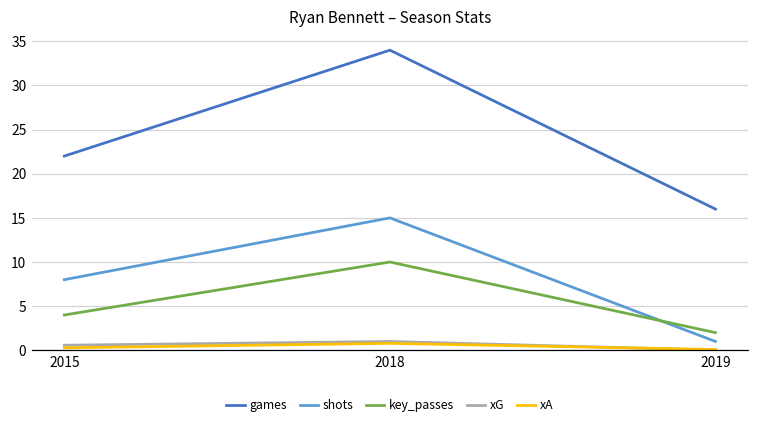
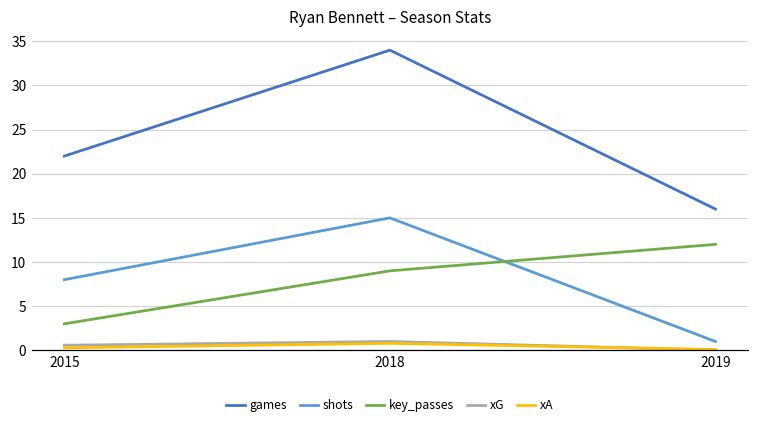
  {
    "key_passes": {
-     "2015": 4,
-     "2018": 10,
-     "2019": 2
+     "2015": 3,
+     "2018": 9,
+     "2019": 12
    }
  }
